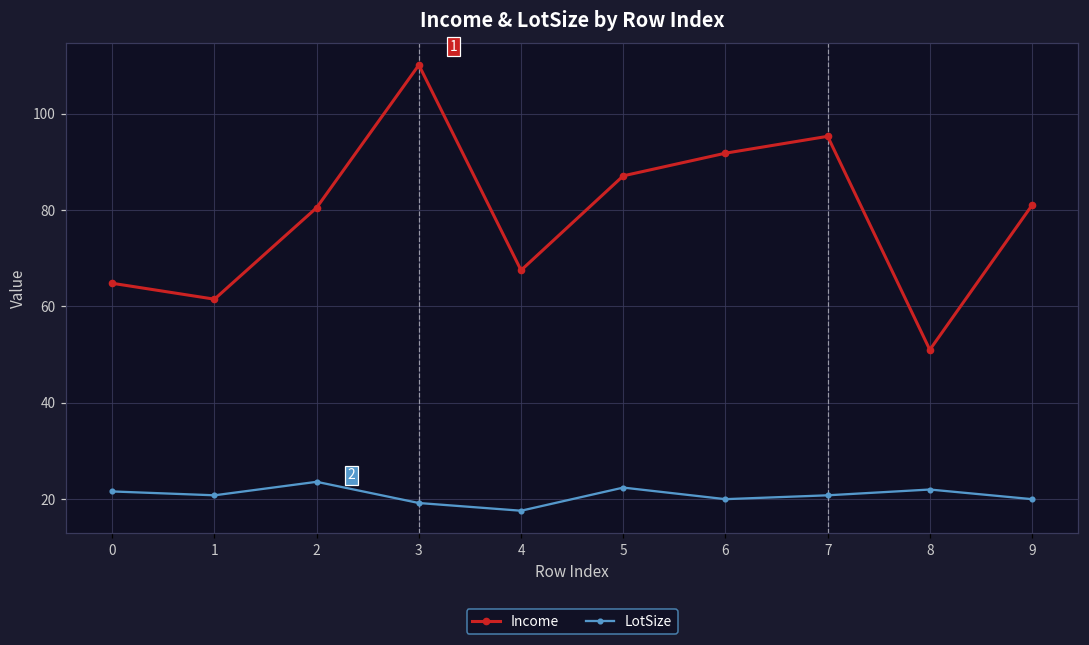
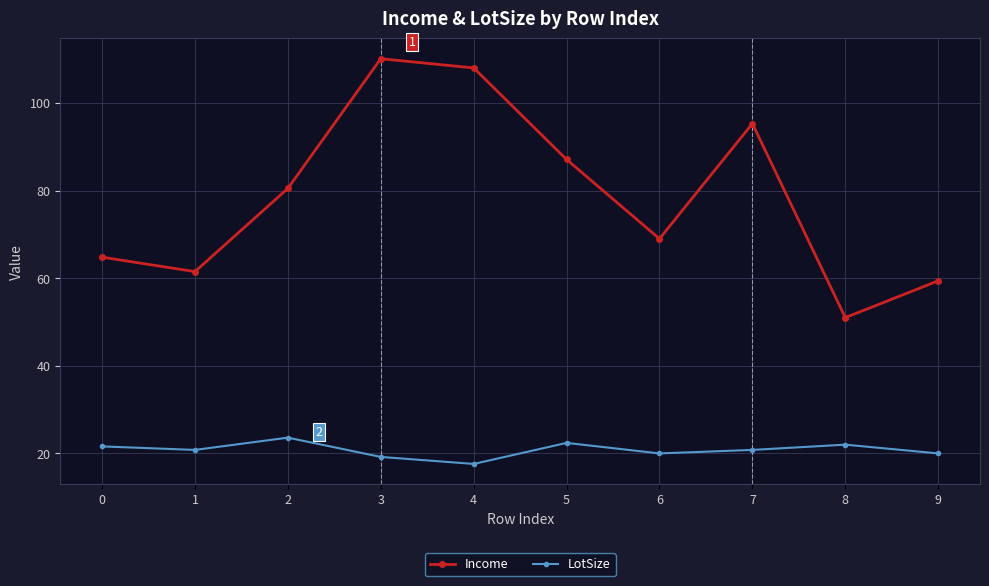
  {
    "Income": {
      "0": 65,
      "1": 62,
      "2": 81,
      "3": 110,
-     "4": 68,
+     "4": 108,
      "5": 87,
-     "6": 92,
+     "6": 69,
      "7": 95,
      "8": 51,
-     "9": 81
+     "9": 59
    },
    "LotSize": {
      "0": 22,
      "1": 21,
      "2": 24,
      "3": 19,
      "4": 18,
      "5": 22,
      "6": 20,
      "7": 21,
      "8": 22,
      "9": 20
    }
  }
